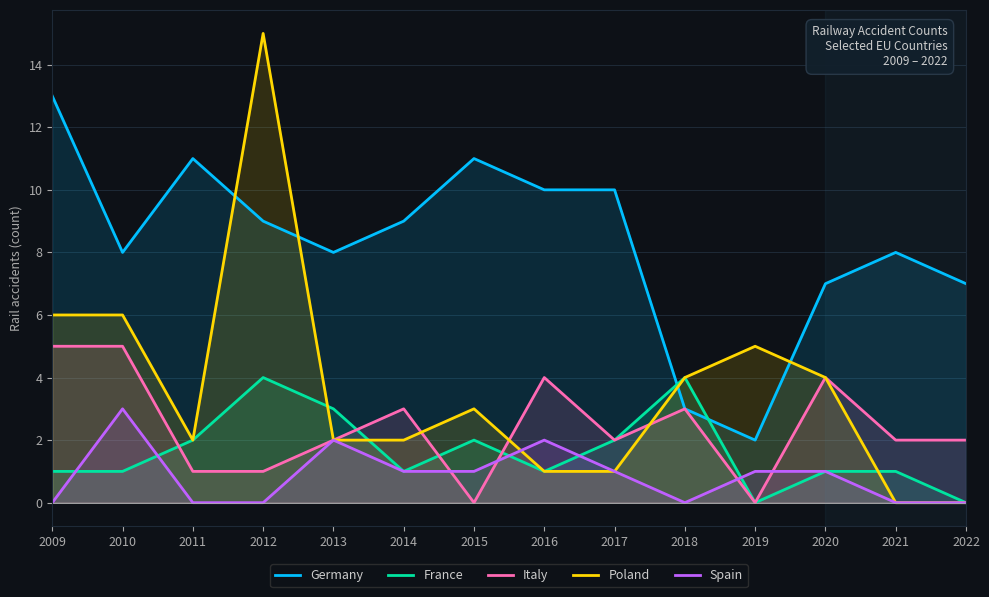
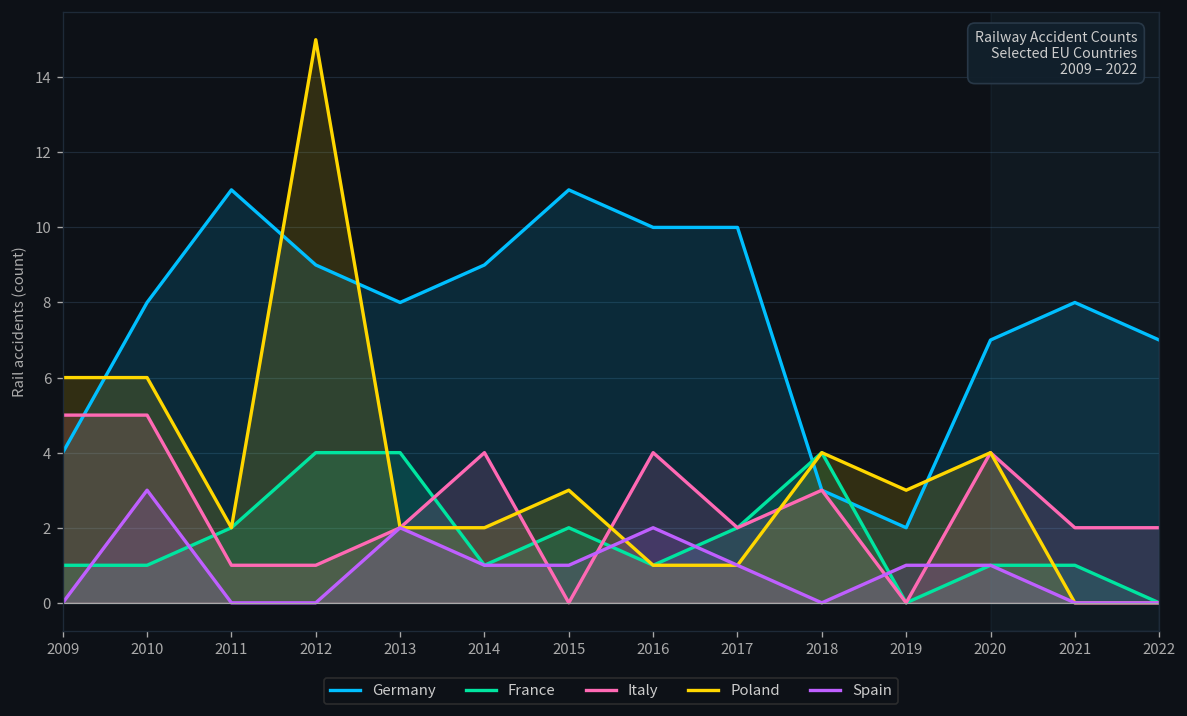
  {
    "Germany": {
-     "2009": 13,
+     "2009": 4,
      "2010": 8,
      "2011": 11,
      "2012": 9,
      "2013": 8,
      "2014": 9,
      "2015": 11,
      "2016": 10,
      "2017": 10,
      "2019": 2,
      "2020": 7,
      "2021": 8,
      "2022": 7
    },
    "France": {
      "2009": 1,
      "2010": 1,
      "2012": 4,
-     "2013": 3,
+     "2013": 4,
      "2015": 2,
      "2021": 1
    },
    "Italy": {
      "2009": 5,
      "2010": 5,
      "2011": 1,
      "2012": 1,
-     "2014": 3,
+     "2014": 4,
      "2015": 0,
      "2016": 4,
      "2021": 2,
      "2022": 2
    },
    "Poland": {
      "2009": 6,
      "2010": 6,
      "2012": 15,
      "2014": 2,
      "2015": 3,
-     "2019": 5
+     "2019": 3
    },
    "Spain": {
      "2009": 0,
      "2010": 3,
      "2011": 0,
      "2012": 0,
      "2015": 1,
      "2016": 2,
      "2018": 0,
      "2019": 1
    }
  }
